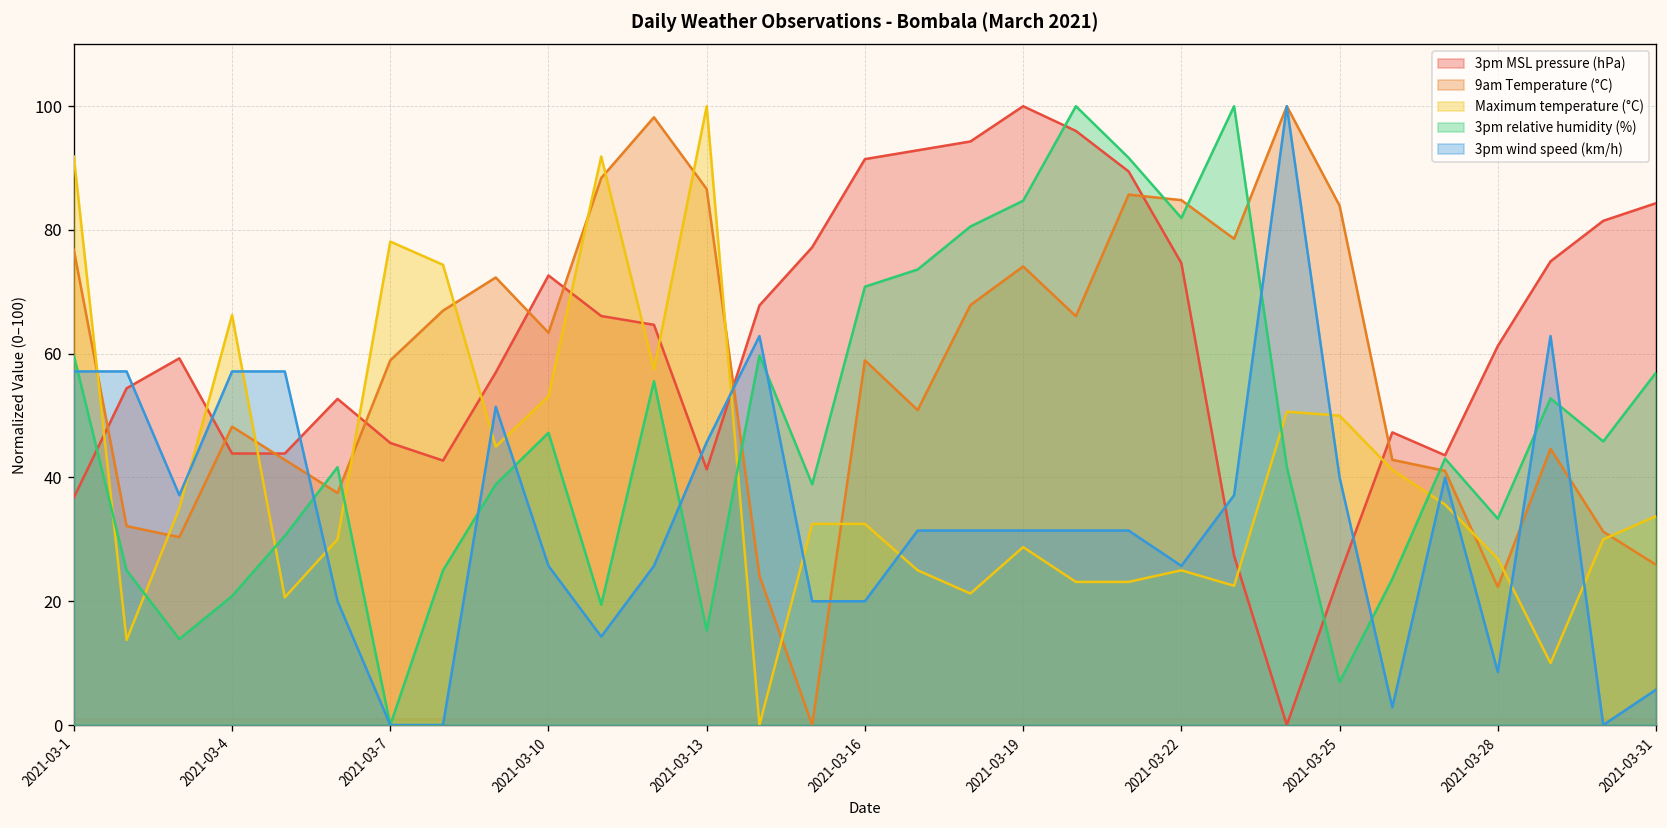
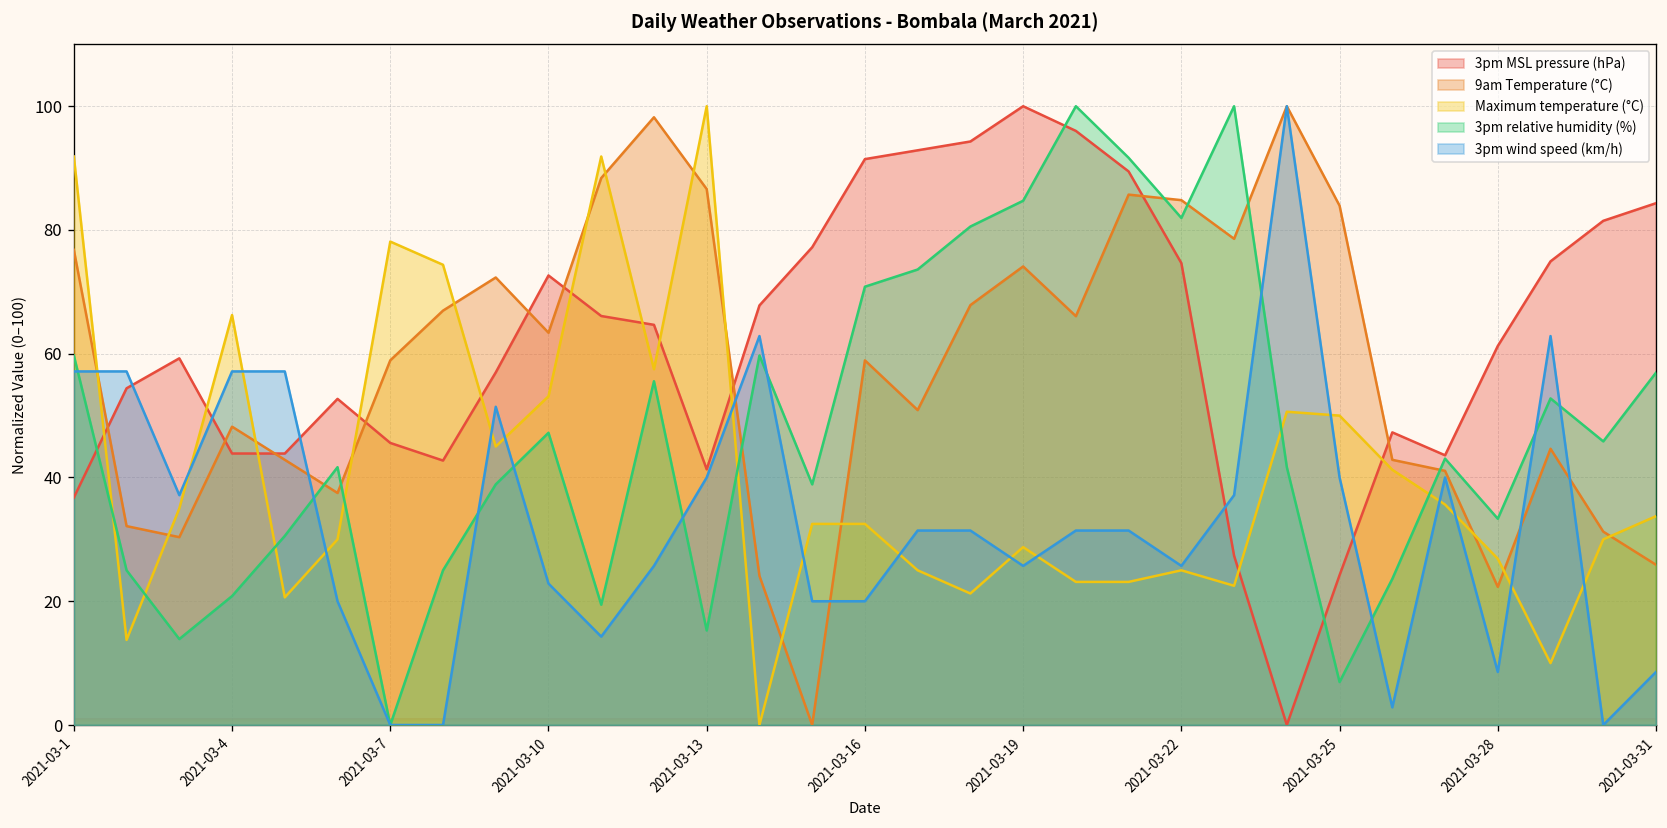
  {
    "3pm relative humidity (%)": {
      "2021-03-1": 60,
      "2021-03-4": 21,
      "2021-03-10": 47,
      "2021-03-13": 15,
      "2021-03-16": 71,
      "2021-03-19": 85,
      "2021-03-22": 82,
      "2021-03-25": 7,
      "2021-03-28": 33,
      "2021-03-31": 57
    },
    "3pm wind speed (km/h)": {
      "2021-03-1": 57,
      "2021-03-4": 57,
-     "2021-03-10": 26,
-     "2021-03-13": 46,
+     "2021-03-10": 23,
+     "2021-03-13": 40,
      "2021-03-16": 20,
-     "2021-03-19": 31,
+     "2021-03-19": 26,
      "2021-03-22": 26,
      "2021-03-25": 40,
      "2021-03-28": 9,
-     "2021-03-31": 6
+     "2021-03-31": 9
    }
  }
